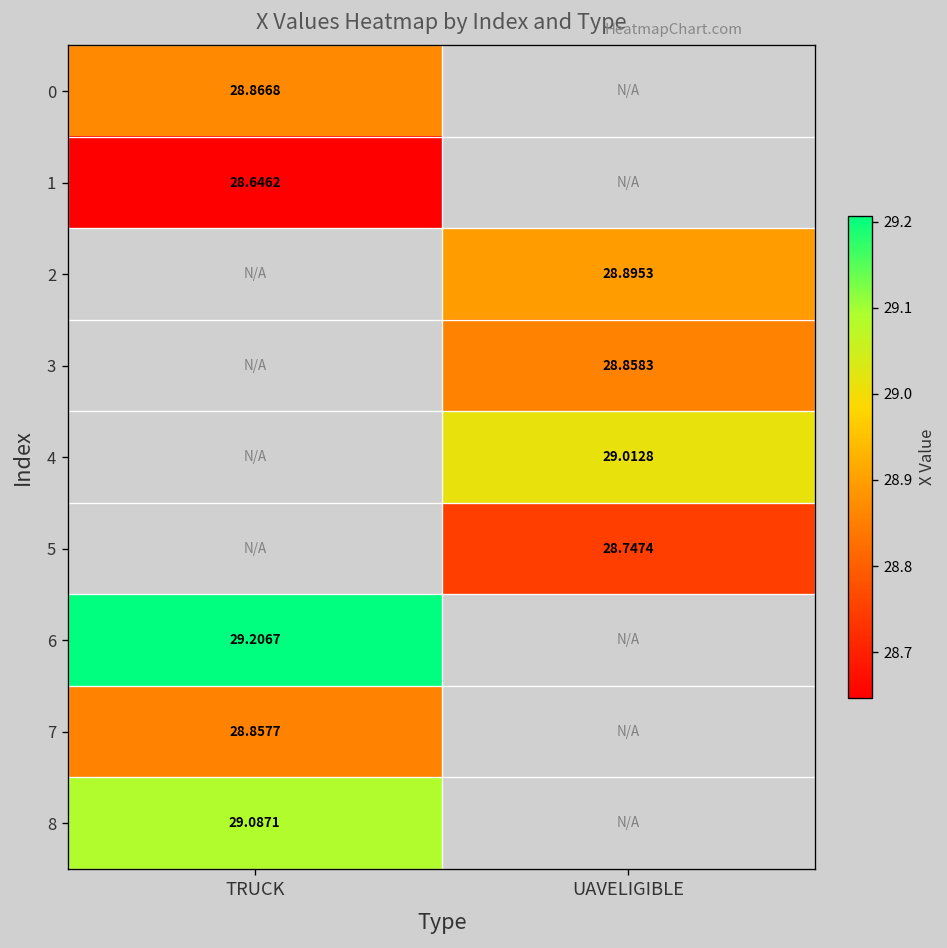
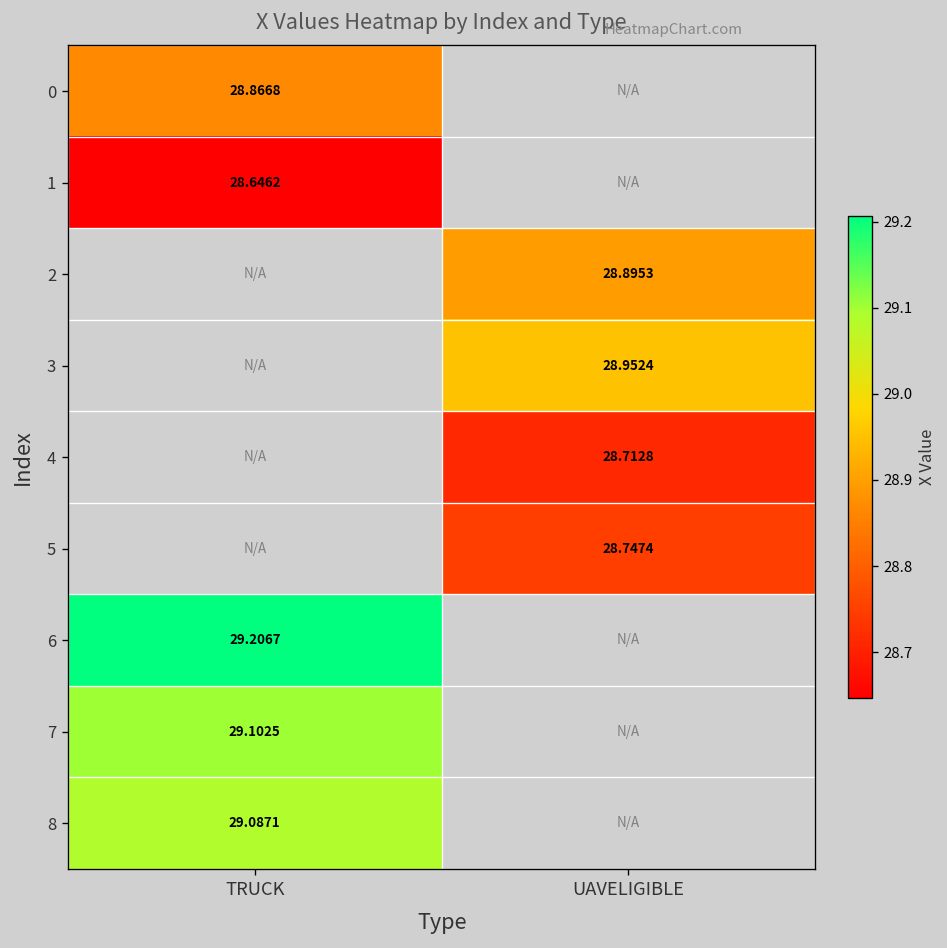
  {
    "0": {
      "TRUCK": 28.8668
    },
    "1": {
      "TRUCK": 28.6462
    },
    "2": {
      "UAVELIGIBLE": 28.8953
    },
    "3": {
-     "UAVELIGIBLE": 28.8583
+     "UAVELIGIBLE": 28.9524
    },
    "4": {
-     "UAVELIGIBLE": 29.0128
+     "UAVELIGIBLE": 28.7128
    },
    "5": {
      "UAVELIGIBLE": 28.7474
    },
    "6": {
      "TRUCK": 29.2067
    },
    "7": {
-     "TRUCK": 28.8577
+     "TRUCK": 29.1025
    },
    "8": {
      "TRUCK": 29.0871
    }
  }
